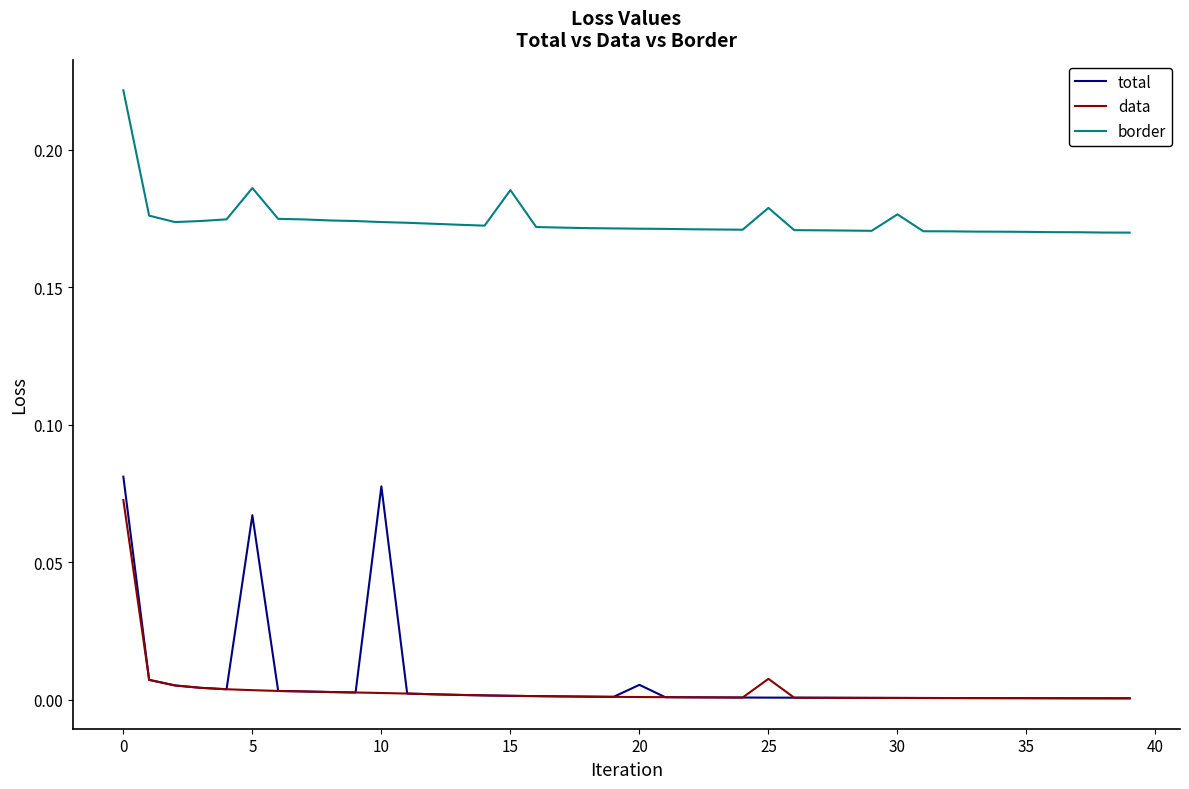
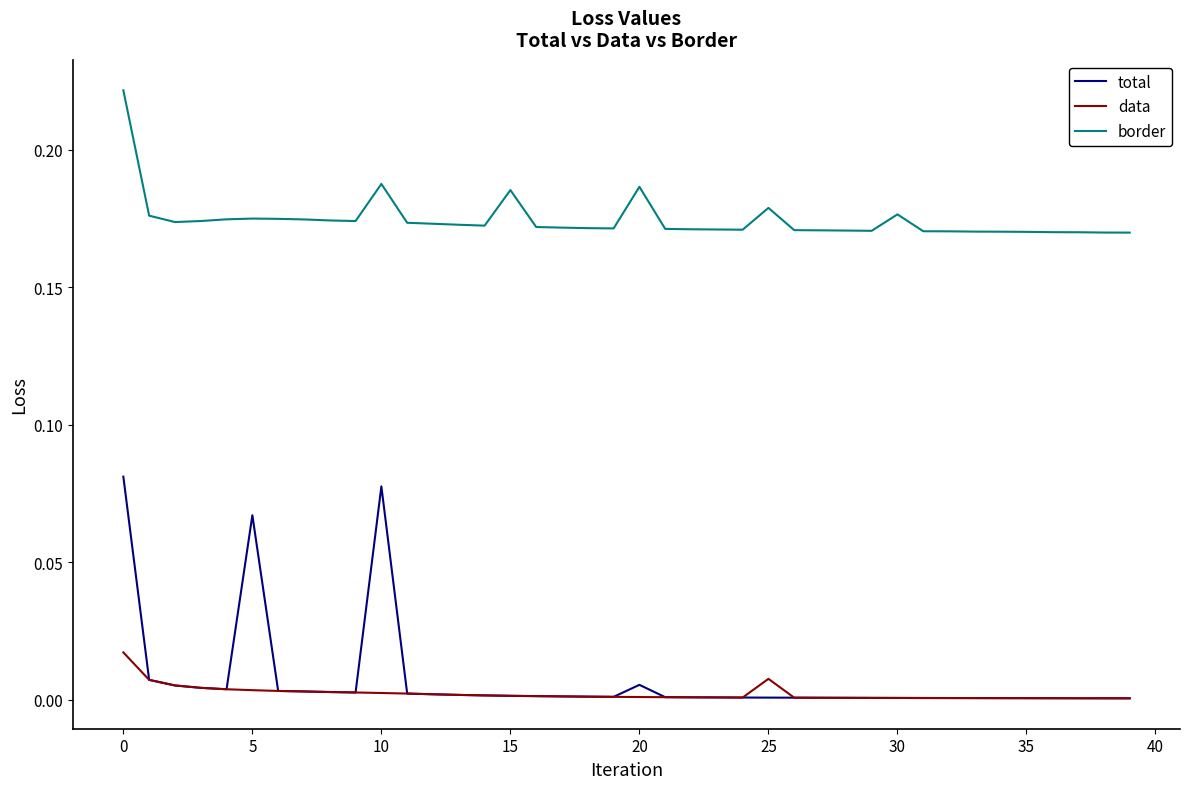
  {
    "total": {
      "0": 0.081,
      "5": 0.067,
      "10": 0.078,
      "20": 0.005,
      "25": 0.001
    },
    "data": {
-     "0": 0.073,
+     "0": 0.017,
      "5": 0.003,
      "10": 0.002,
      "20": 0.001,
      "25": 0.008
    },
    "border": {
      "0": 0.222,
-     "5": 0.186,
-     "10": 0.174,
+     "5": 0.175,
+     "10": 0.188,
      "15": 0.185,
-     "20": 0.171,
+     "20": 0.186,
      "25": 0.179,
      "30": 0.176,
      "35": 0.170
    }
  }
